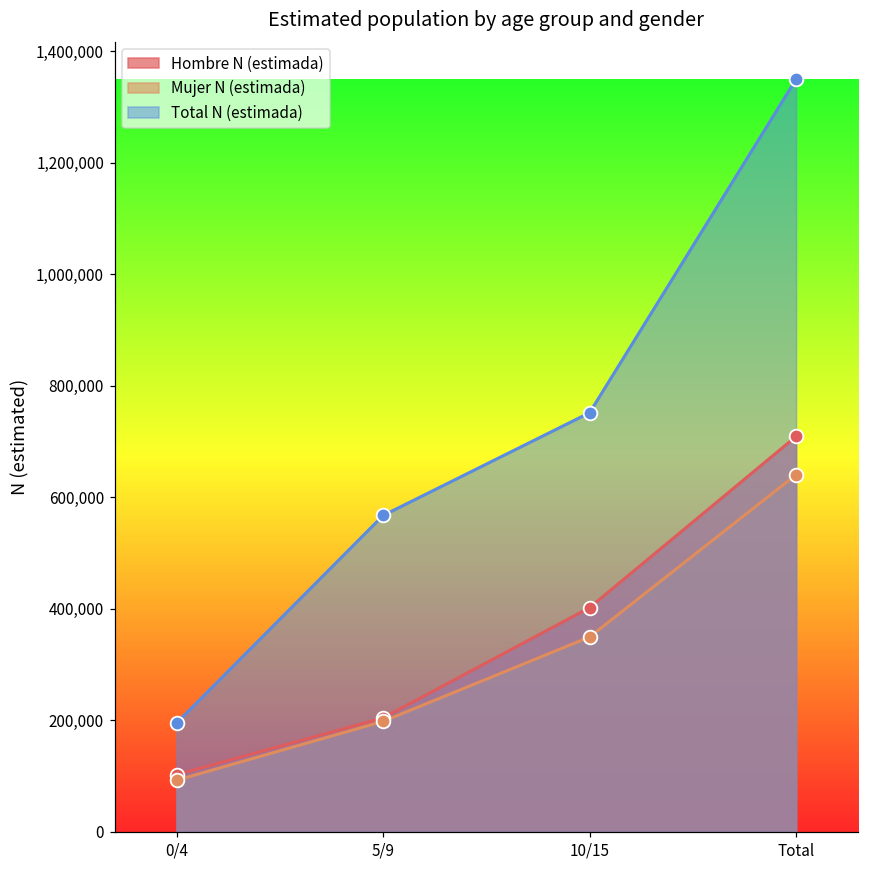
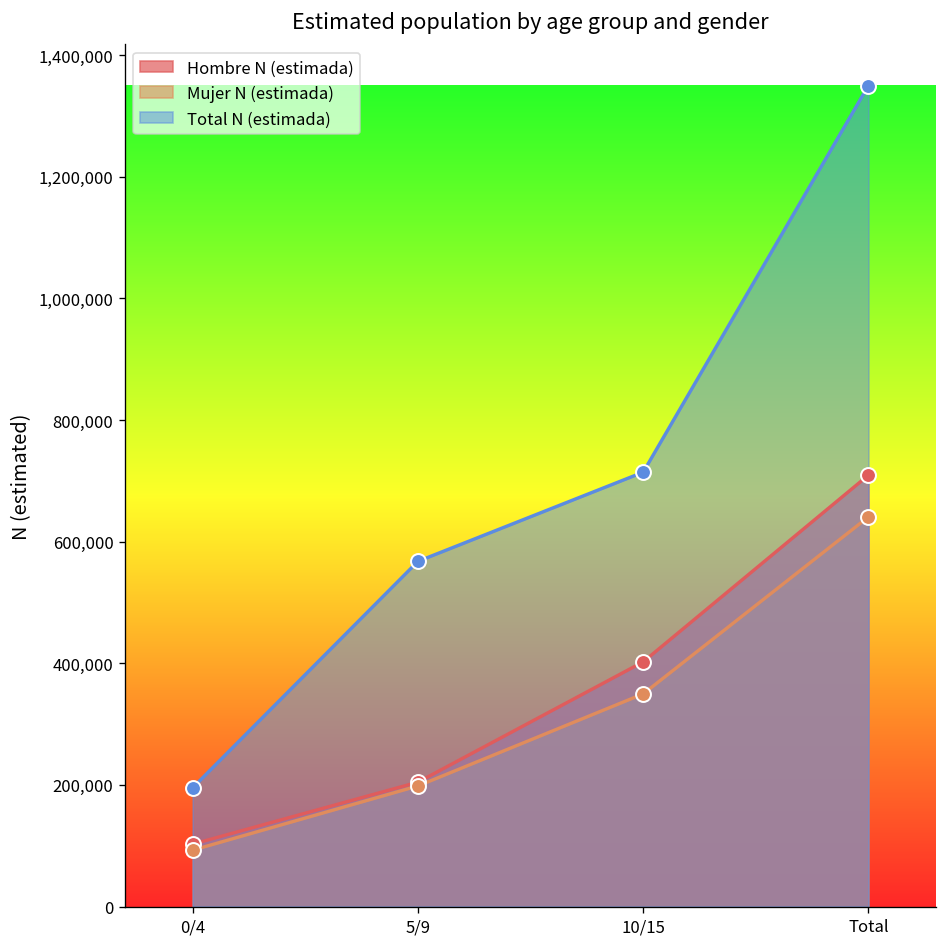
  {
    "Total N (estimada)": {
      "0/4": "200,000",
      "5/9": "570,000",
-     "10/15": "750,000",
+     "10/15": "710,000",
      "Total": "1,350,000"
    }
  }
